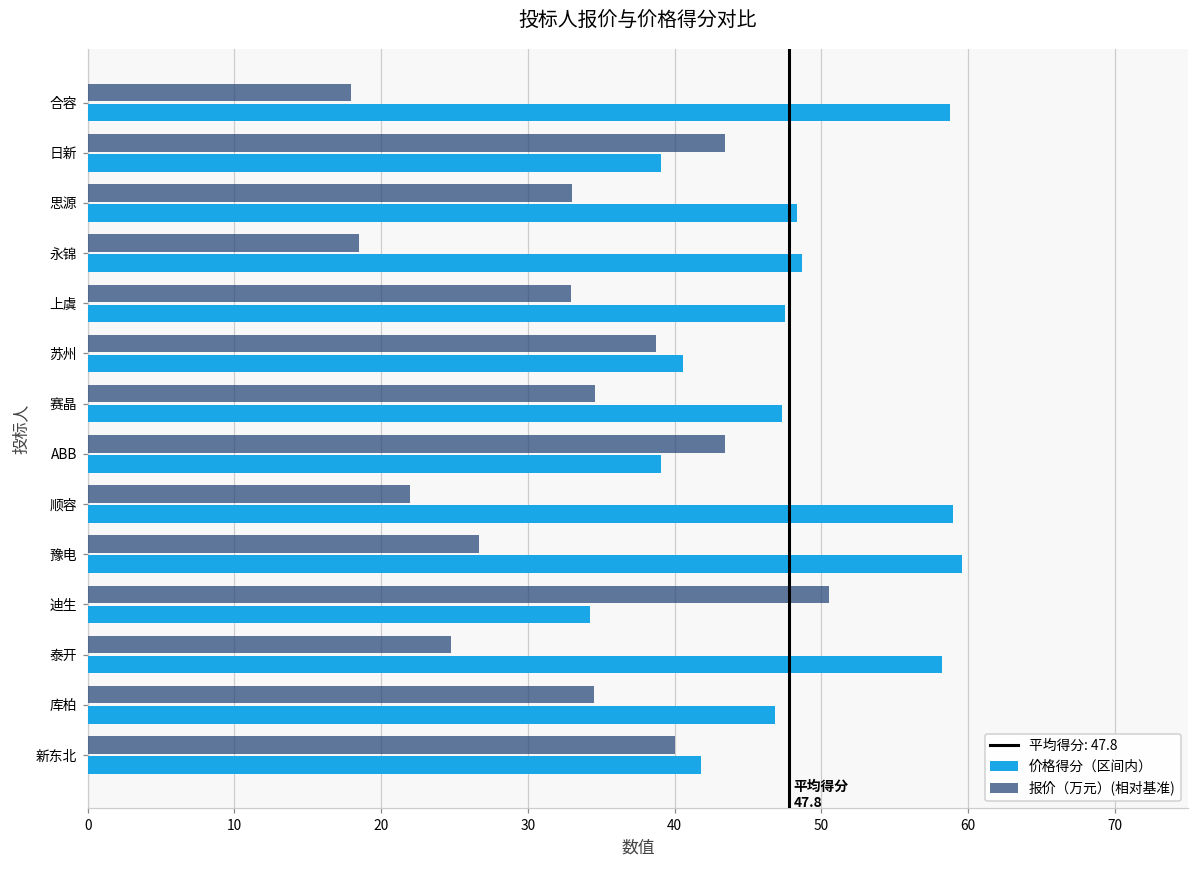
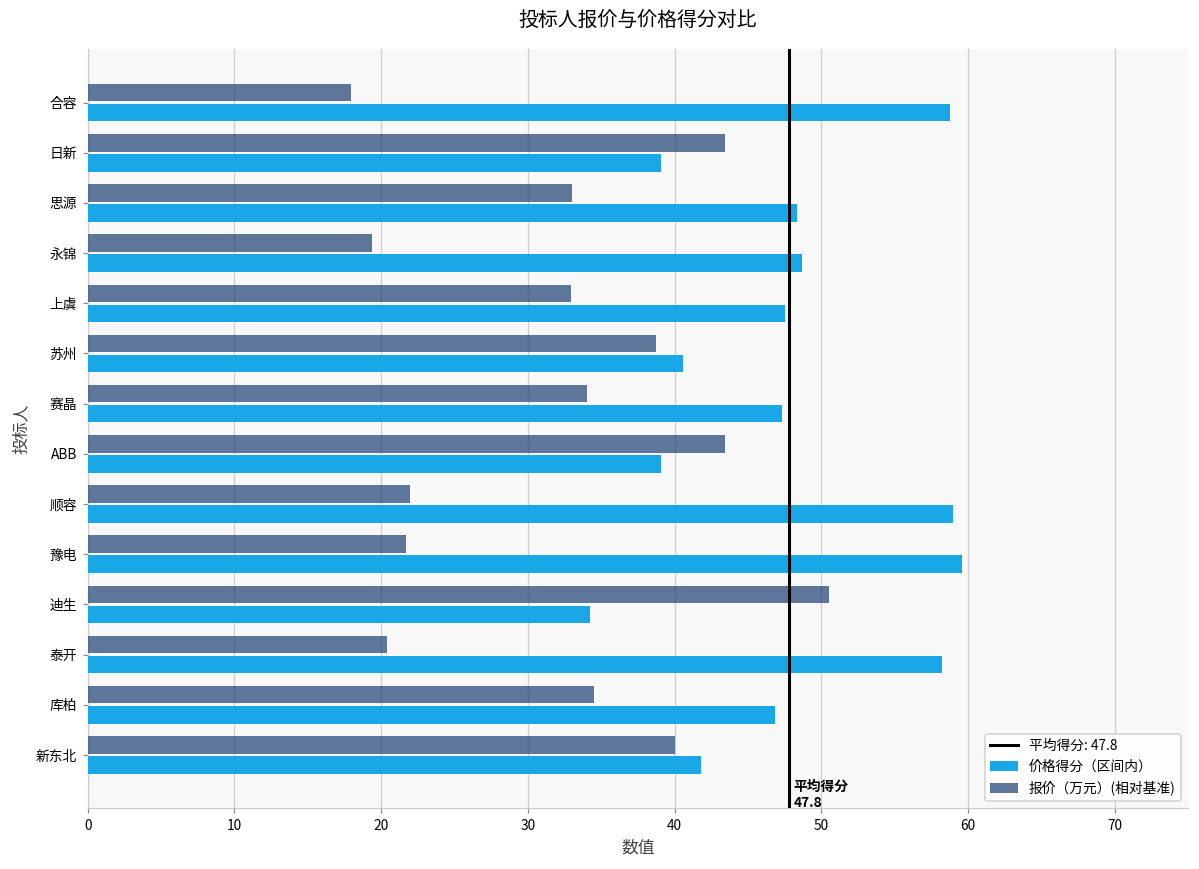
  {
    "价格得分（区间内）": {
      "合容": 58.8,
      "日新": 39.1,
      "思源": 48.3,
      "永锦": 48.7,
      "上虞": 47.5,
      "苏州": 40.6,
      "赛晶": 47.3,
      "ABB": 39.1,
      "顺容": 59.0,
      "豫电": 59.6,
      "迪生": 34.2,
      "泰开": 58.2,
      "库柏": 46.8,
      "新东北": 41.8
    },
    "报价（万元）(相对基准)": {
      "合容": 18.0,
      "日新": 43.5,
      "思源": 33.0,
-     "永锦": 18.5,
+     "永锦": 19.4,
      "上虞": 33.0,
      "苏州": 38.7,
-     "赛晶": 34.6,
+     "赛晶": 34.0,
      "ABB": 43.4,
      "顺容": 22.0,
-     "豫电": 26.7,
+     "豫电": 21.7,
      "迪生": 50.5,
-     "泰开": 24.7,
+     "泰开": 20.4,
      "库柏": 34.5,
      "新东北": 40.0
    }
  }
